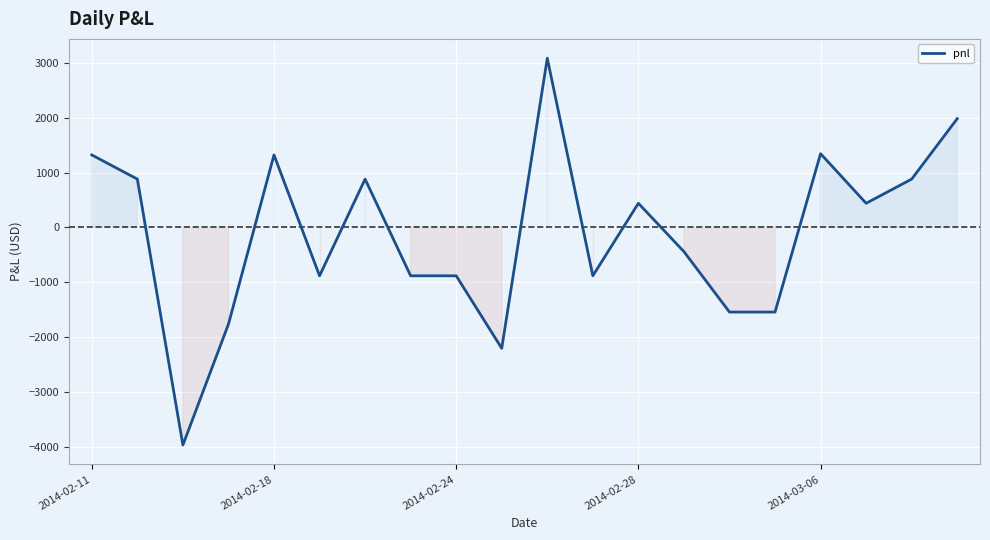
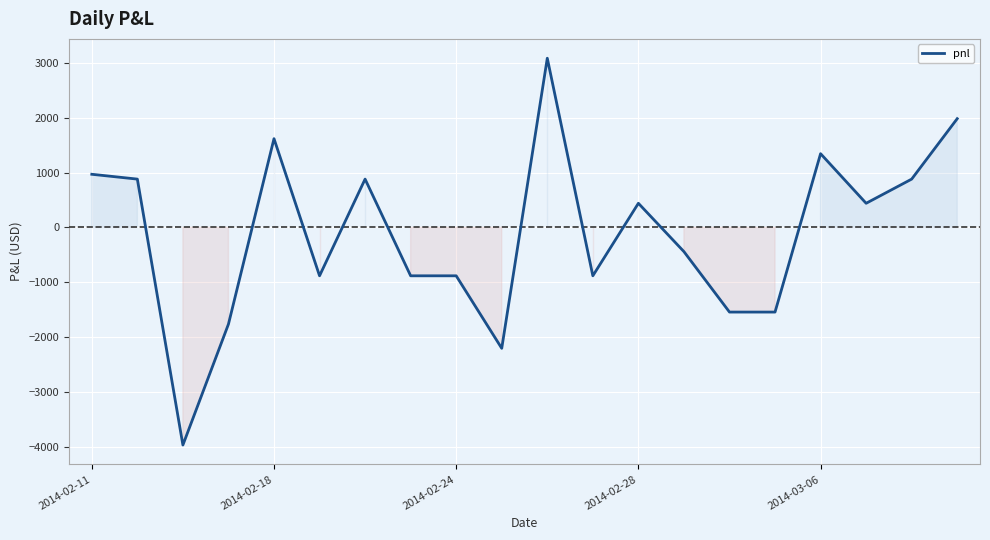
  {
-   "2014-02-11": 1300,
-   "2014-02-18": 1300,
+   "2014-02-11": 1000,
+   "2014-02-18": 1600,
    "2014-02-24": -900,
    "2014-02-28": 400,
    "2014-03-06": 1300
  }
